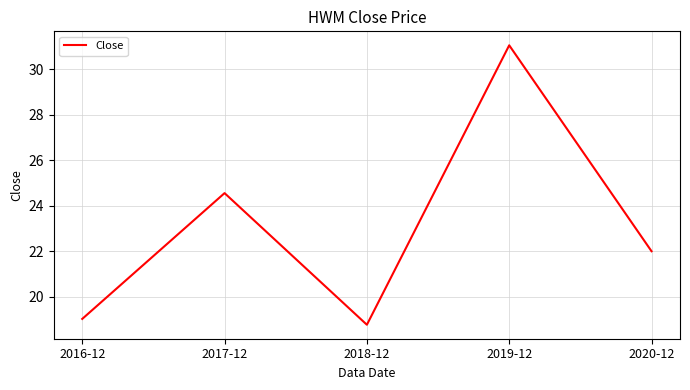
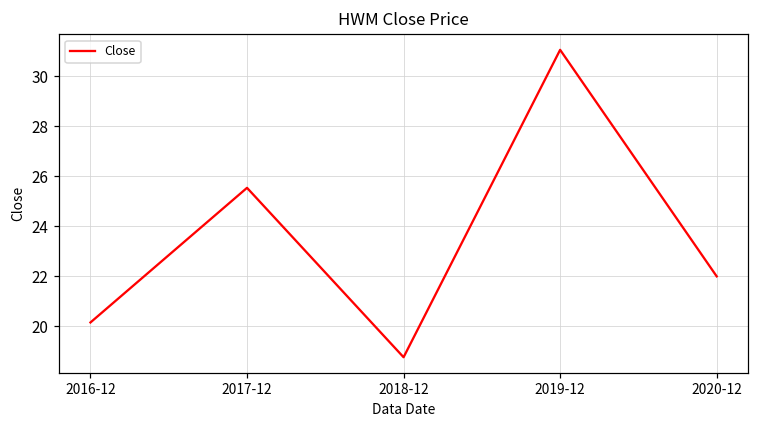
  {
-   "2016-12": 19.0,
-   "2017-12": 24.6,
+   "2016-12": 20.2,
+   "2017-12": 25.5,
    "2018-12": 18.8,
    "2019-12": 31.1,
    "2020-12": 22.0
  }
